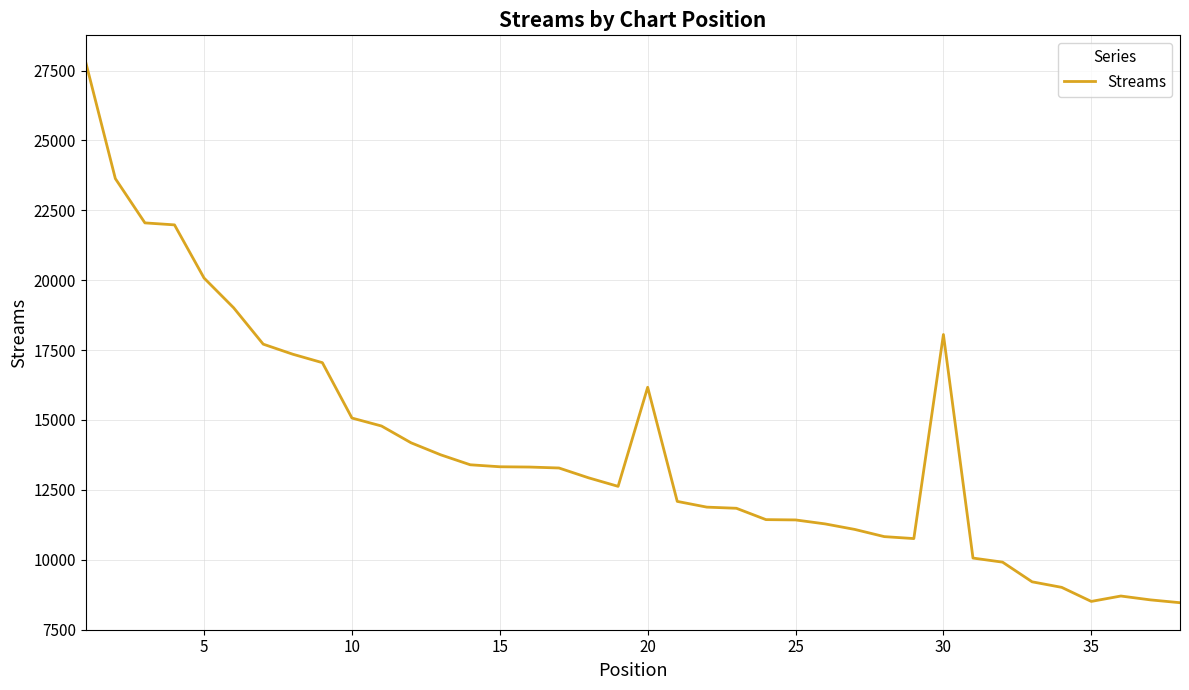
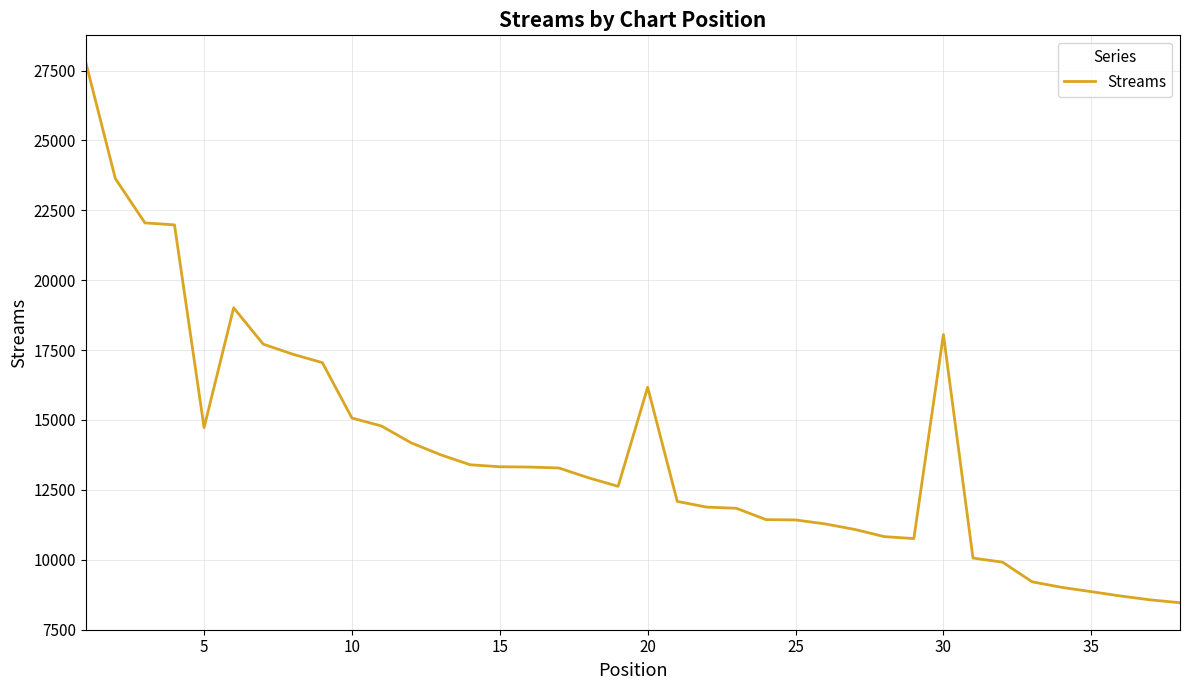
  {
-   "5": 20100,
+   "5": 14700,
    "10": 15100,
    "15": 13300,
    "20": 16200,
    "25": 11400,
    "30": 18100,
-   "35": 8500
+   "35": 8900
  }
